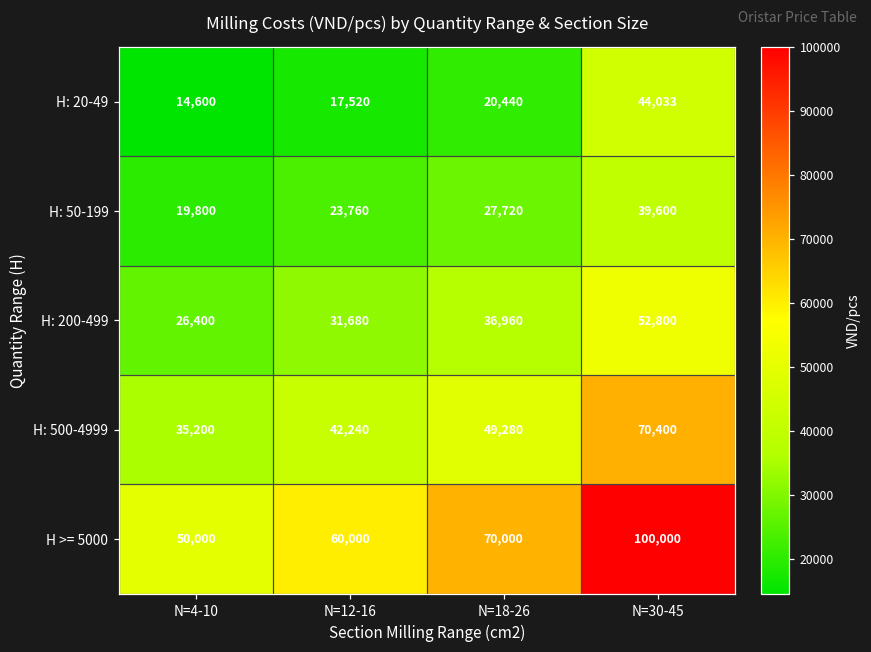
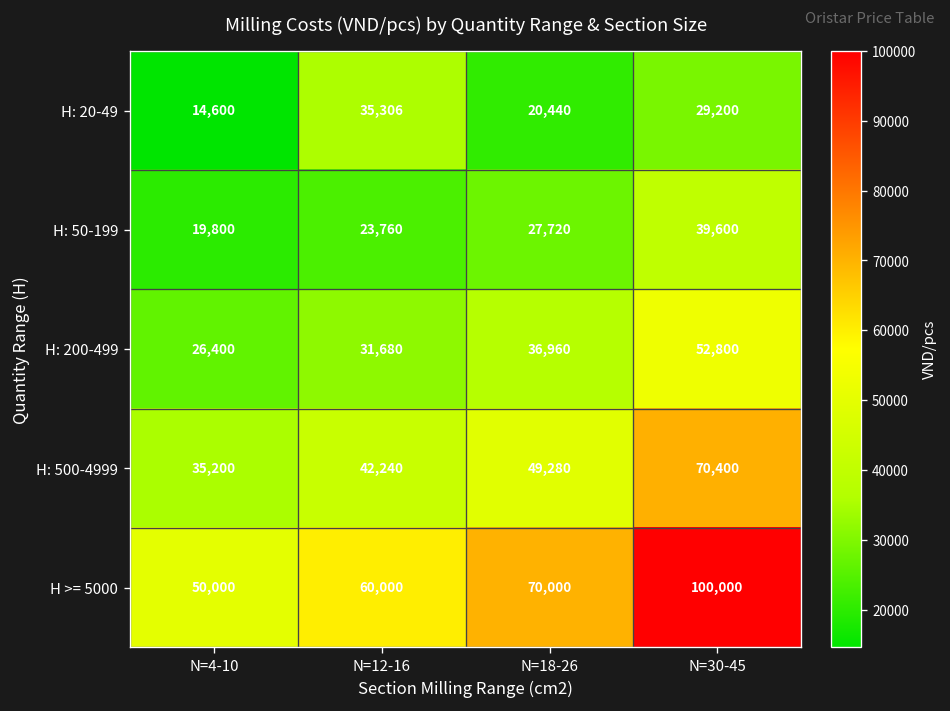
  {
    "H: 20-49": {
      "N=4-10": "14,600",
-     "N=12-16": "17,520",
+     "N=12-16": "35,306",
      "N=18-26": "20,440",
-     "N=30-45": "44,033"
+     "N=30-45": "29,200"
    },
    "H: 50-199": {
      "N=4-10": "19,800",
      "N=12-16": "23,760",
      "N=18-26": "27,720",
      "N=30-45": "39,600"
    },
    "H: 200-499": {
      "N=4-10": "26,400",
      "N=12-16": "31,680",
      "N=18-26": "36,960",
      "N=30-45": "52,800"
    },
    "H: 500-4999": {
      "N=4-10": "35,200",
      "N=12-16": "42,240",
      "N=18-26": "49,280",
      "N=30-45": "70,400"
    },
    "H >= 5000": {
      "N=4-10": "50,000",
      "N=12-16": "60,000",
      "N=18-26": "70,000",
      "N=30-45": "100,000"
    }
  }
